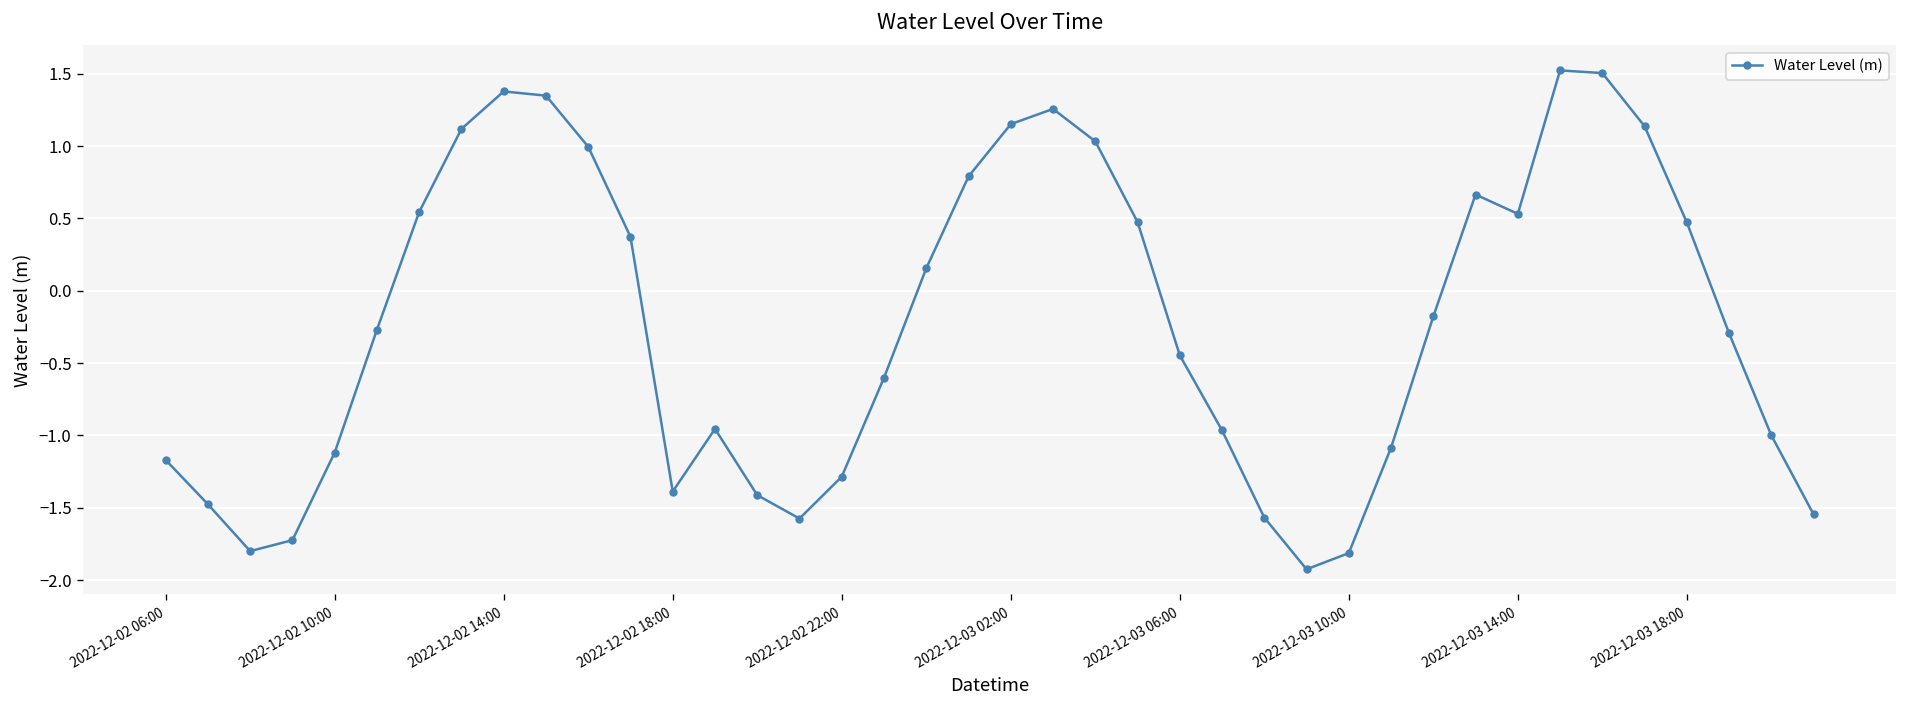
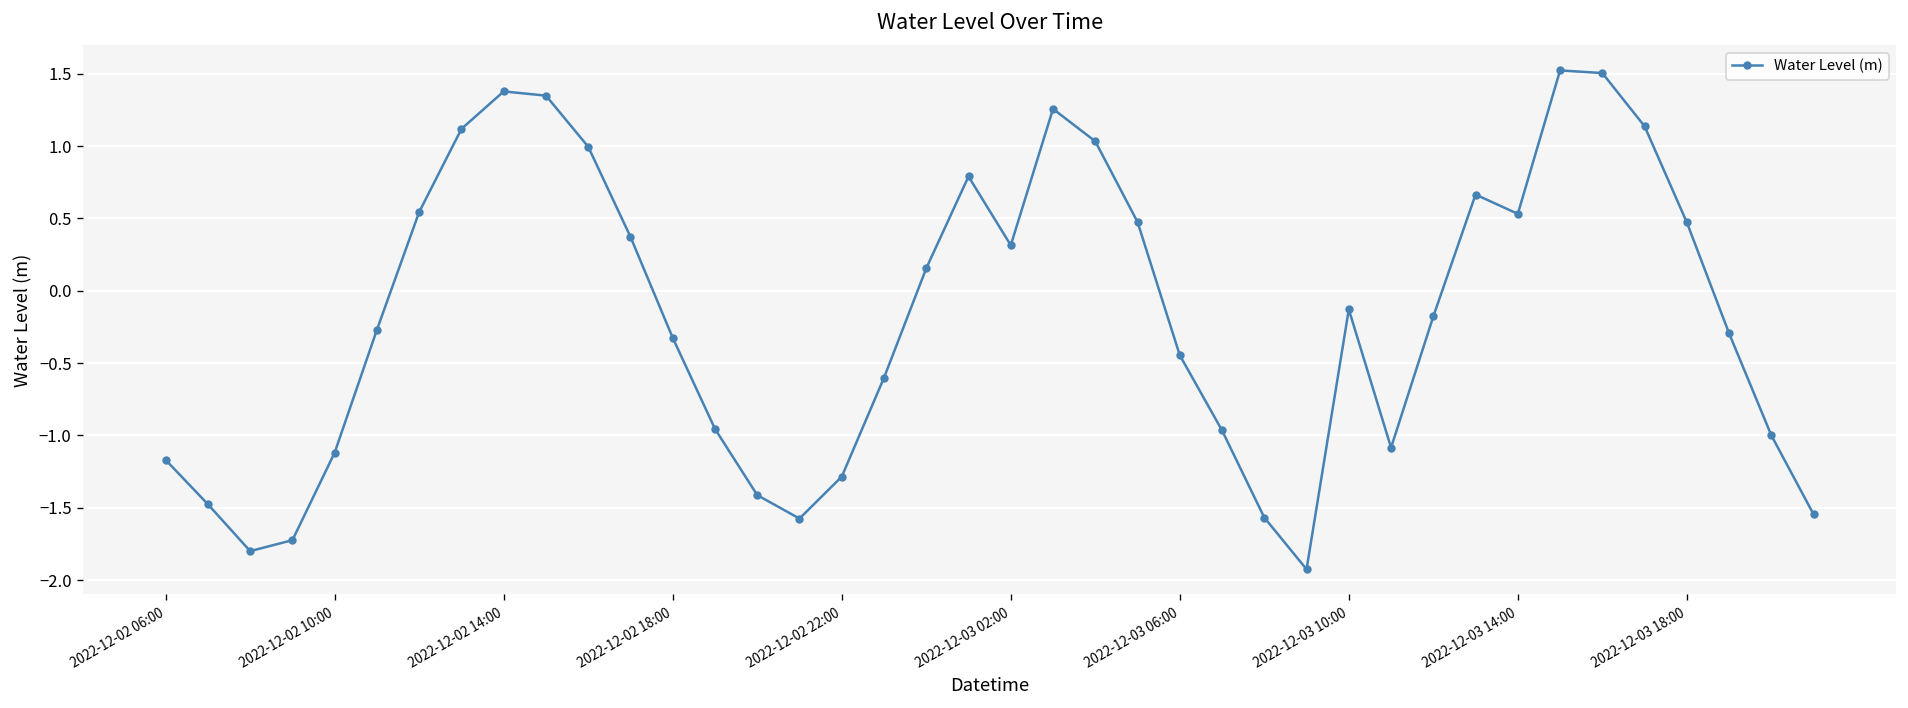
  {
    "2022-12-02 06:00": -1.17,
    "2022-12-02 10:00": -1.12,
    "2022-12-02 14:00": 1.38,
-   "2022-12-02 18:00": -1.39,
+   "2022-12-02 18:00": -0.33,
    "2022-12-02 22:00": -1.29,
-   "2022-12-03 02:00": 1.15,
+   "2022-12-03 02:00": 0.31,
    "2022-12-03 06:00": -0.45,
-   "2022-12-03 10:00": -1.81,
+   "2022-12-03 10:00": -0.13,
    "2022-12-03 14:00": 0.53,
    "2022-12-03 18:00": 0.47
  }
